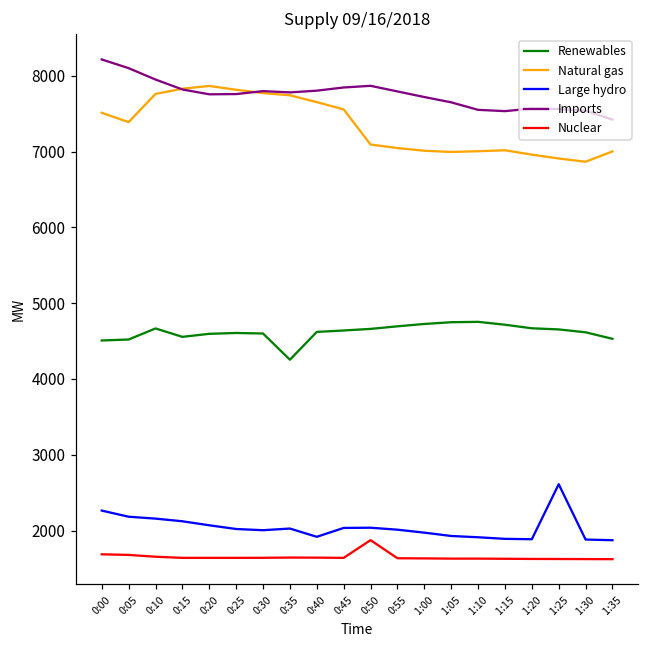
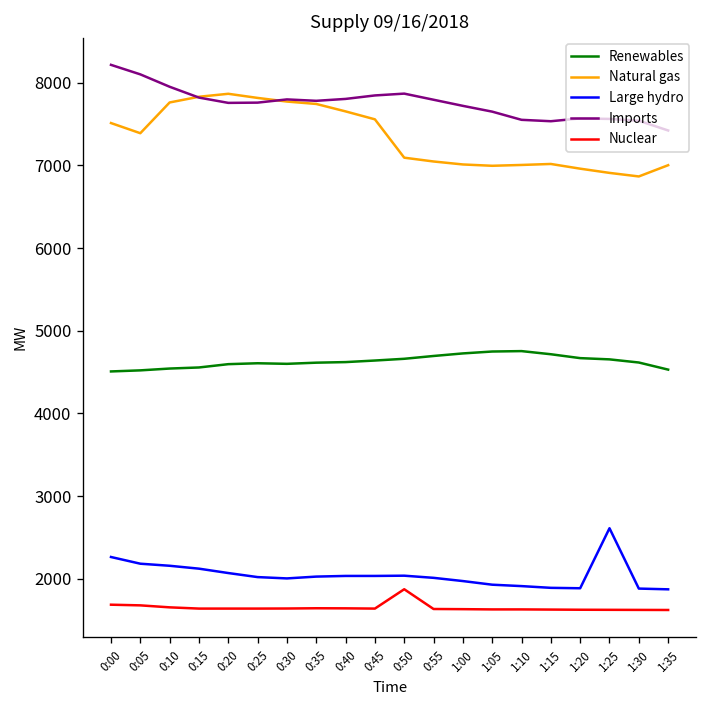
  {
    "Renewables": {
      "0:00": 4500,
      "0:05": 4500,
-     "0:10": 4700,
+     "0:10": 4500,
      "0:15": 4600,
      "0:20": 4600,
      "0:25": 4600,
      "0:30": 4600,
-     "0:35": 4300,
+     "0:35": 4600,
      "0:40": 4600,
      "0:45": 4600,
      "0:50": 4700,
      "0:55": 4700,
      "1:00": 4700,
      "1:05": 4700,
      "1:10": 4800,
      "1:15": 4700,
      "1:20": 4700,
      "1:25": 4700,
      "1:30": 4600,
      "1:35": 4500
    },
    "Natural gas": {
      "0:00": 7500,
      "0:05": 7400,
      "0:10": 7800,
      "0:20": 7900,
      "0:25": 7800,
      "0:35": 7700,
      "0:40": 7700,
      "0:45": 7600,
      "0:50": 7100,
      "0:55": 7000,
      "1:00": 7000,
      "1:05": 7000,
      "1:10": 7000,
      "1:15": 7000,
      "1:20": 7000,
      "1:25": 6900,
      "1:30": 6900,
      "1:35": 7000
    },
    "Large hydro": {
      "0:00": 2300,
      "0:05": 2200,
      "0:10": 2200,
      "0:15": 2100,
      "0:20": 2100,
      "0:25": 2000,
      "0:30": 2000,
      "0:35": 2000,
-     "0:40": 1900,
+     "0:40": 2000,
      "0:45": 2000,
      "0:50": 2000,
      "0:55": 2000,
      "1:00": 2000,
      "1:05": 1900,
      "1:10": 1900,
      "1:15": 1900,
      "1:20": 1900,
      "1:25": 2600,
      "1:30": 1900,
      "1:35": 1900
    },
    "Imports": {
      "0:00": 8200,
      "0:05": 8100,
      "0:10": 8000,
      "0:20": 7800,
      "0:25": 7800,
      "0:35": 7800,
      "0:40": 7800,
      "0:45": 7800,
      "0:50": 7900,
      "0:55": 7800,
      "1:00": 7700,
      "1:05": 7700,
      "1:10": 7600,
      "1:15": 7500
    },
    "Nuclear": {
      "0:00": 1700,
      "0:05": 1700,
      "0:10": 1700,
      "0:15": 1600,
      "0:20": 1600,
      "0:25": 1600,
      "0:30": 1600,
      "0:35": 1600,
      "0:40": 1600,
      "0:45": 1600,
      "0:50": 1900,
      "0:55": 1600,
      "1:00": 1600,
      "1:05": 1600,
      "1:10": 1600,
      "1:15": 1600,
      "1:20": 1600,
      "1:25": 1600,
      "1:30": 1600,
      "1:35": 1600
    }
  }
